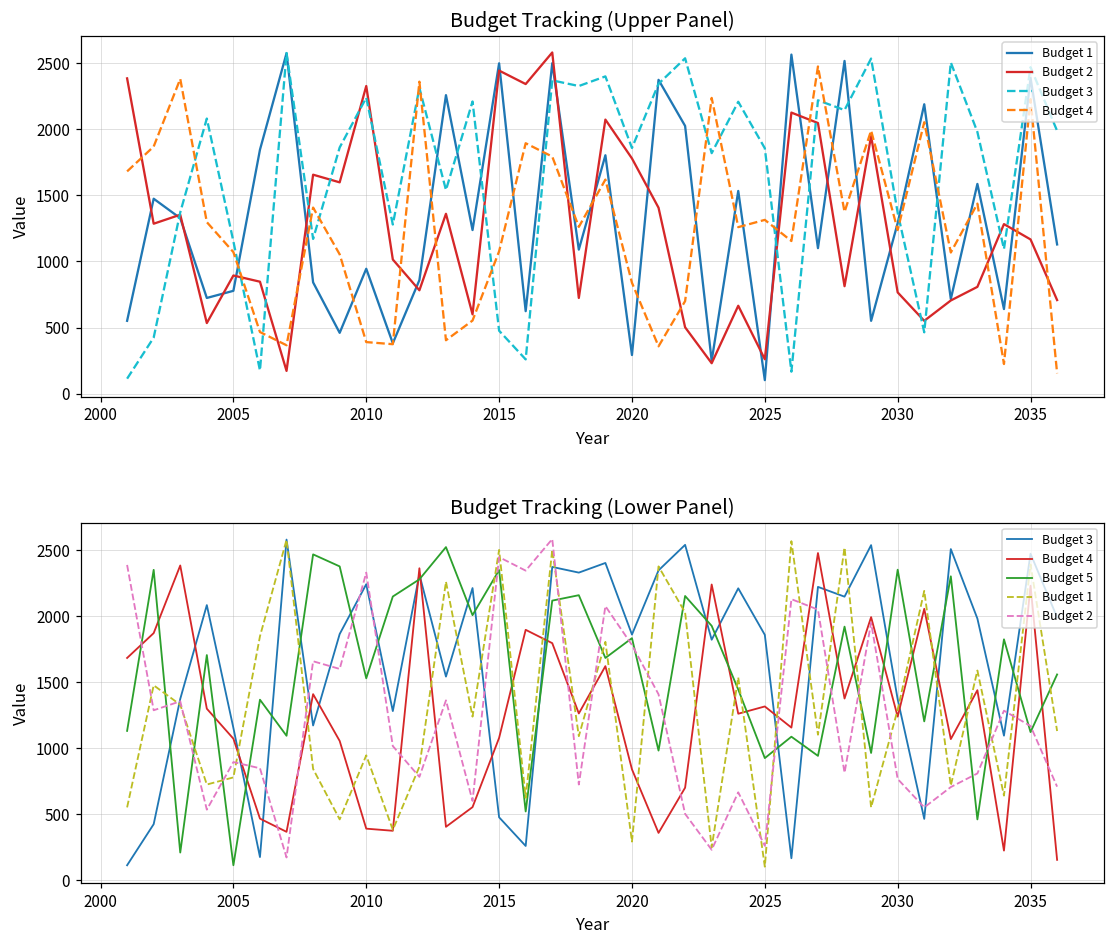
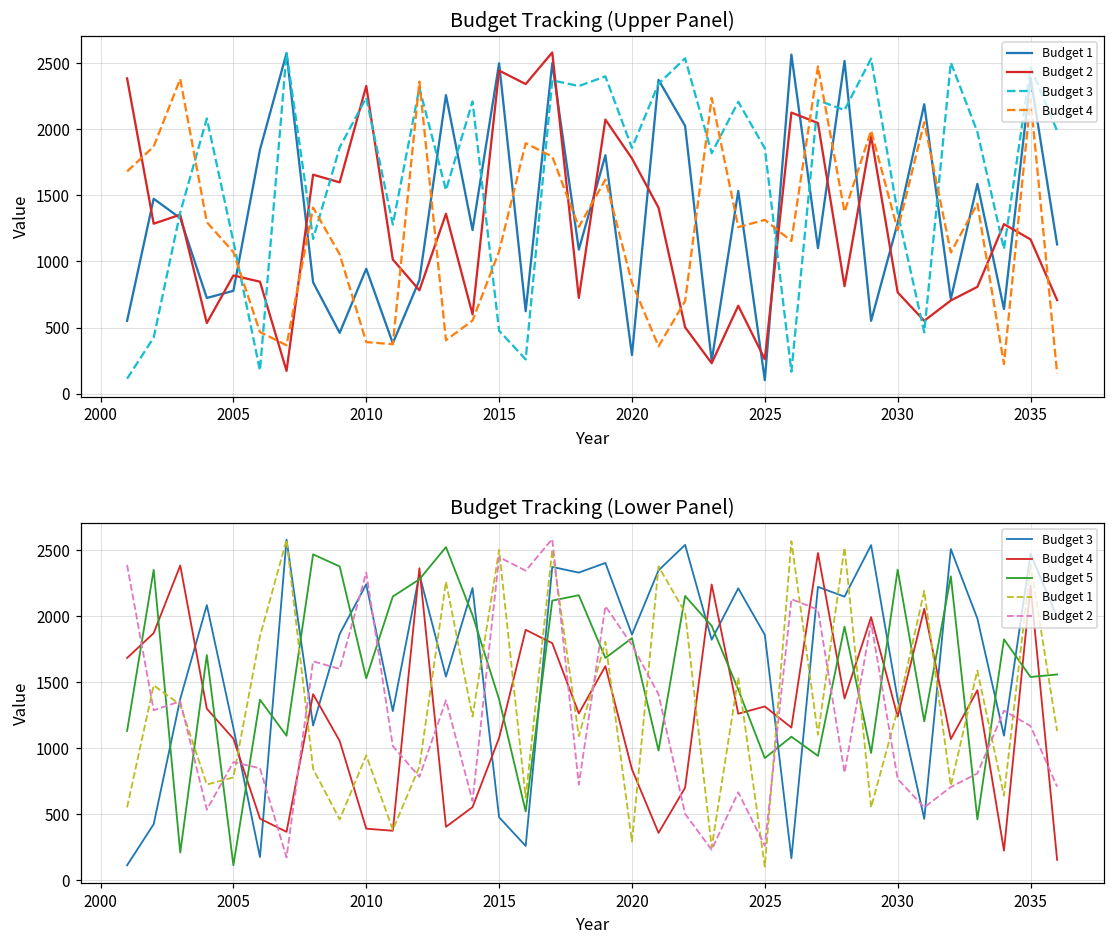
  {
    "Budget Tracking (Lower Panel)": {
      "Budget 3": {
        "2005": 1150,
        "2010": 2240,
        "2015": 480,
        "2020": 1860,
        "2025": 1860,
        "2030": 1370
      },
      "Budget 4": {
        "2005": 1070,
        "2010": 390,
        "2015": 1080,
        "2020": 840,
        "2025": 1320,
        "2030": 1240
      },
      "Budget 5": {
        "2005": 110,
        "2010": 1530,
-       "2015": 2350,
+       "2015": 1370,
        "2020": 1830,
        "2025": 920,
        "2030": 2350,
-       "2035": 1120
+       "2035": 1540
      },
      "Budget 1": {
        "2005": 780,
        "2010": 950,
        "2015": 2500,
        "2020": 290,
        "2025": 100,
        "2030": 1290
      },
      "Budget 2": {
        "2005": 890,
        "2010": 2330,
        "2015": 2450,
        "2020": 1780,
        "2025": 260,
        "2030": 770,
        "2035": 1170
      }
    }
  }
